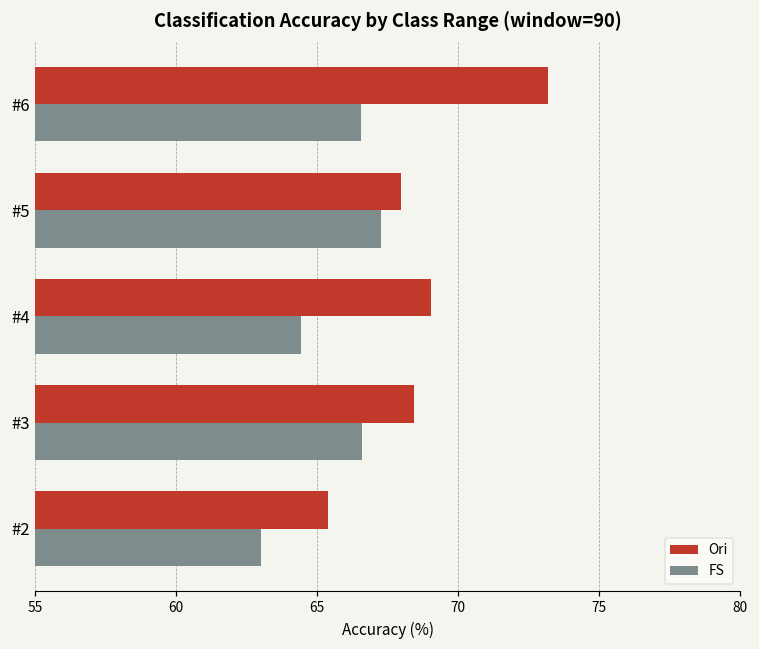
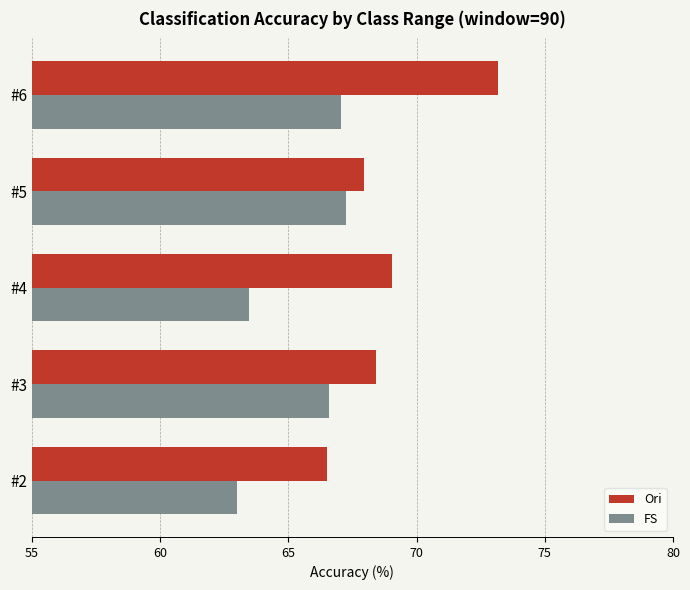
  {
    "Ori": {
      "#6": 73.2,
      "#5": 68.0,
      "#4": 69.1,
      "#3": 68.4,
-     "#2": 65.4
+     "#2": 66.5
    },
    "FS": {
-     "#6": 66.6,
+     "#6": 67.1,
      "#5": 67.3,
-     "#4": 64.4,
+     "#4": 63.5,
      "#3": 66.6,
      "#2": 63.0
    }
  }
